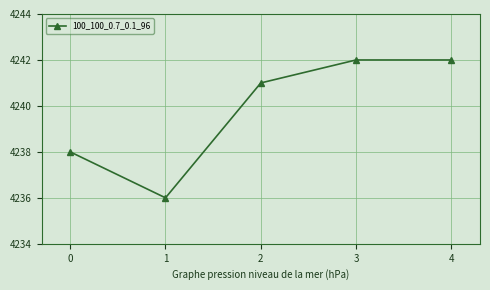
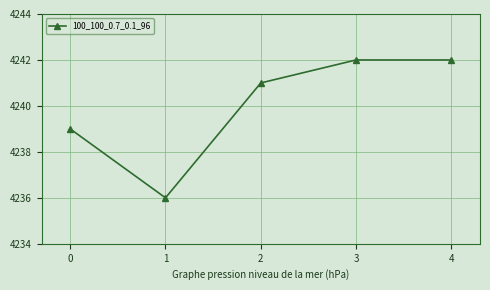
  {
-   "0": 4238,
+   "0": 4239,
    "1": 4236,
    "2": 4241,
    "3": 4242,
    "4": 4242
  }
